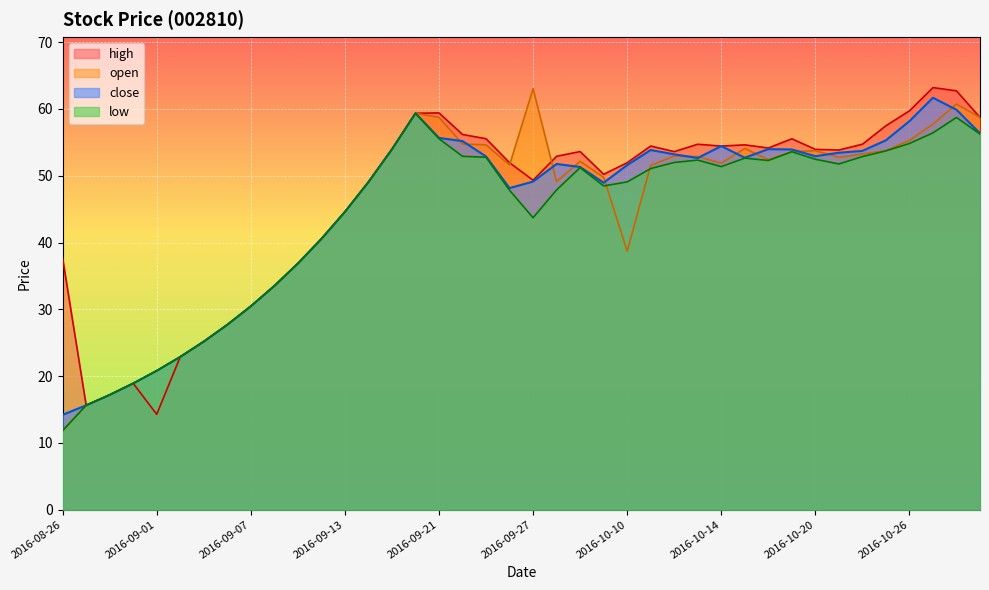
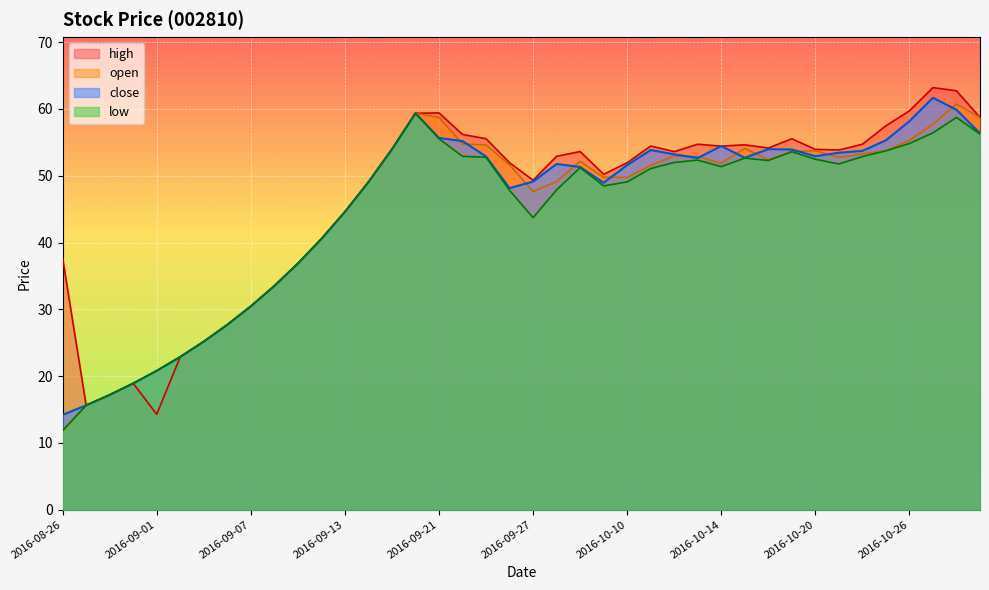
  {
    "high": {
      "2016-08-26": 38,
      "2016-09-01": 14,
      "2016-09-21": 59,
      "2016-10-26": 60
    },
    "open": {
      "2016-09-21": 59,
-     "2016-09-27": 63,
-     "2016-10-10": 39,
+     "2016-09-27": 48,
+     "2016-10-10": 50,
      "2016-10-14": 52,
      "2016-10-26": 55
    },
    "close": {
      "2016-08-26": 14,
      "2016-10-20": 53,
      "2016-10-26": 58
    },
    "low": {
      "2016-09-27": 44,
      "2016-10-10": 49,
      "2016-10-14": 51,
      "2016-10-20": 52,
      "2016-10-26": 55
    }
  }
